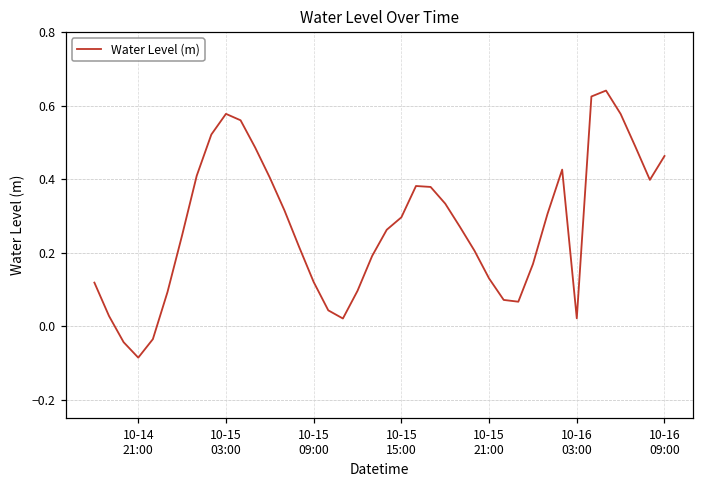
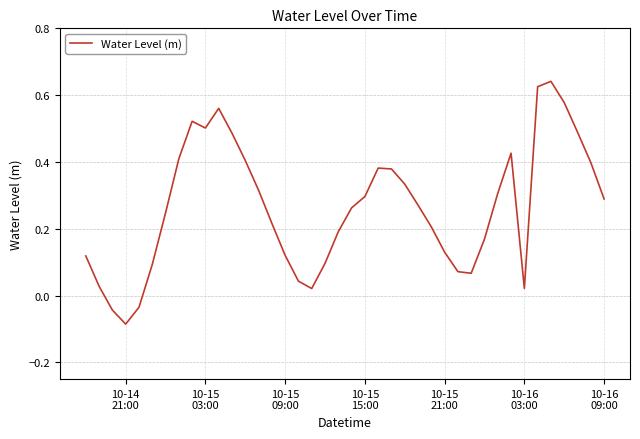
  {
    "10-14 21:00": -0.09,
-   "10-15 03:00": 0.58,
+   "10-15 03:00": 0.50,
    "10-15 09:00": 0.12,
    "10-15 15:00": 0.30,
    "10-15 21:00": 0.13,
    "10-16 03:00": 0.02,
-   "10-16 09:00": 0.46
+   "10-16 09:00": 0.29
  }
